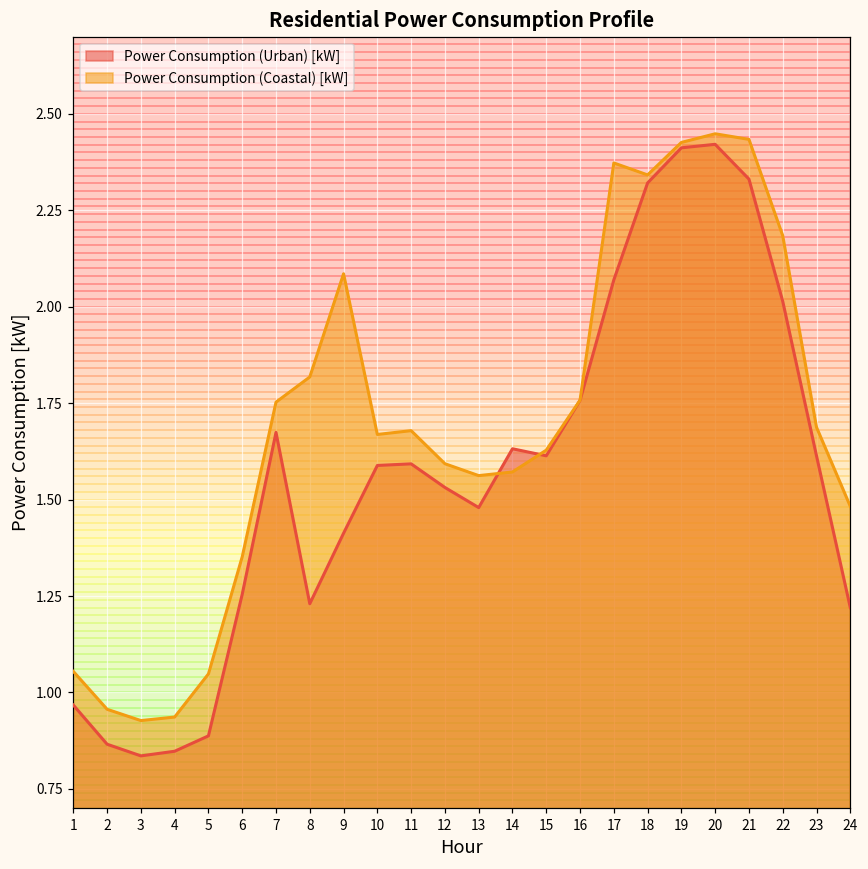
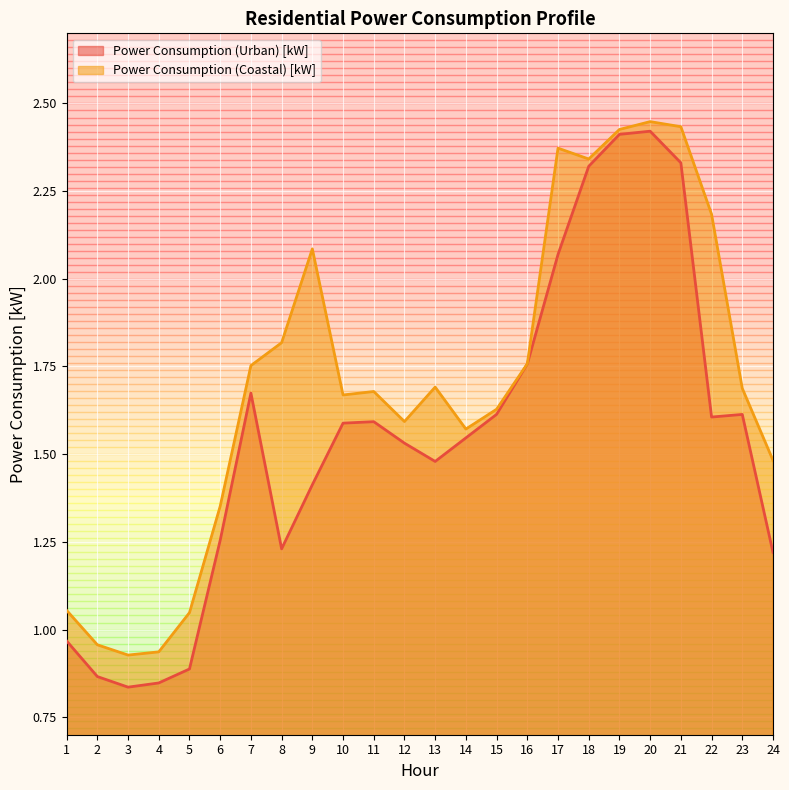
  {
    "Power Consumption (Urban) [kW]": {
      "1": 0.97,
      "2": 0.87,
      "3": 0.84,
      "4": 0.85,
      "5": 0.89,
      "6": 1.25,
      "7": 1.67,
      "8": 1.23,
      "9": 1.41,
      "10": 1.59,
      "11": 1.59,
      "12": 1.53,
      "13": 1.48,
-     "14": 1.63,
+     "14": 1.55,
      "15": 1.61,
      "17": 2.07,
      "18": 2.32,
      "19": 2.41,
      "20": 2.42,
      "21": 2.33,
-     "22": 2.01,
+     "22": 1.61,
      "23": 1.61,
      "24": 1.22
    },
    "Power Consumption (Coastal) [kW]": {
      "1": 1.05,
      "2": 0.96,
      "3": 0.93,
      "4": 0.94,
      "5": 1.05,
      "6": 1.35,
      "7": 1.75,
      "8": 1.82,
      "9": 2.09,
      "10": 1.67,
      "11": 1.68,
      "12": 1.59,
-     "13": 1.56,
+     "13": 1.69,
      "14": 1.57,
      "15": 1.63,
      "17": 2.37,
      "18": 2.34,
      "19": 2.43,
      "20": 2.45,
      "21": 2.43,
      "22": 2.18,
      "23": 1.69,
      "24": 1.48
    }
  }
